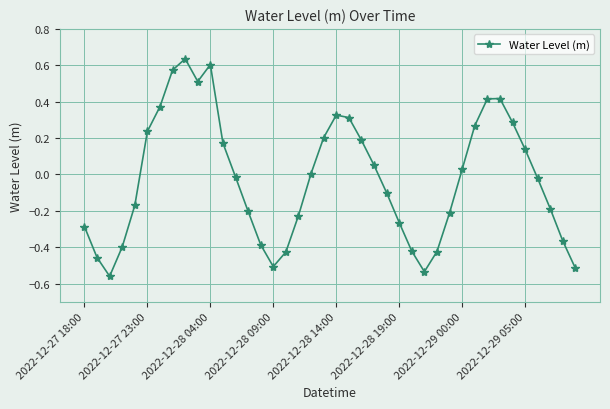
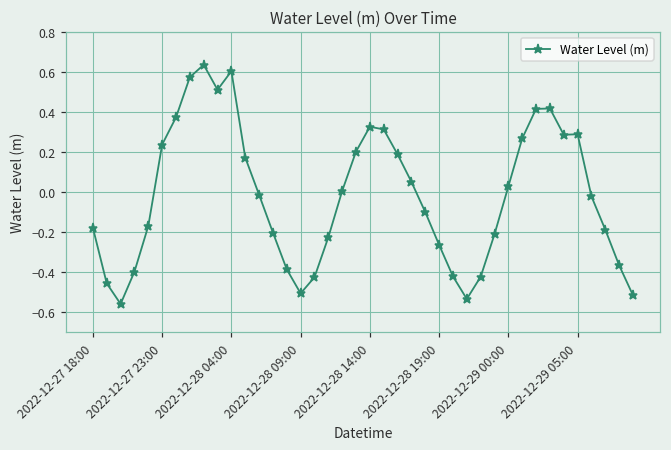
  {
-   "2022-12-27 18:00": -0.29,
+   "2022-12-27 18:00": -0.18,
    "2022-12-27 23:00": 0.24,
    "2022-12-28 04:00": 0.60,
    "2022-12-28 09:00": -0.51,
    "2022-12-28 14:00": 0.33,
    "2022-12-28 19:00": -0.26,
    "2022-12-29 00:00": 0.03,
-   "2022-12-29 05:00": 0.14
+   "2022-12-29 05:00": 0.29
  }
